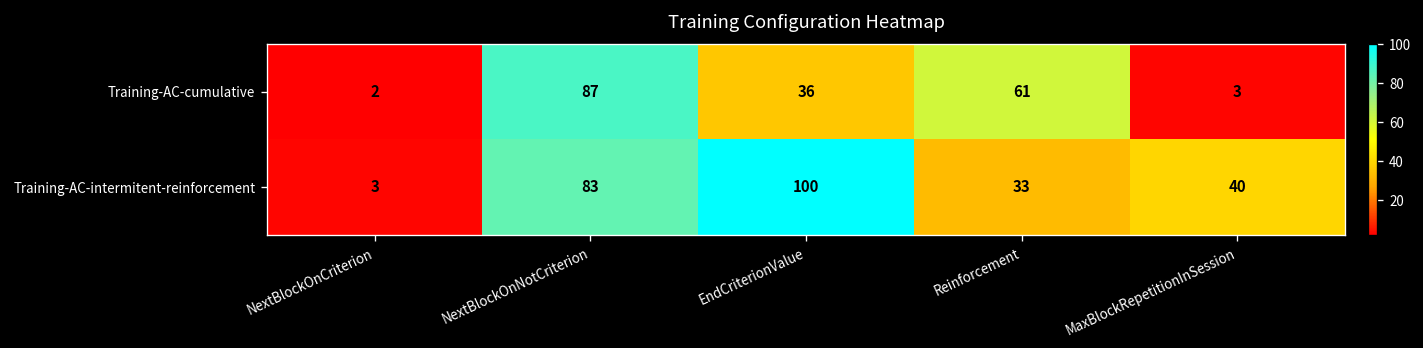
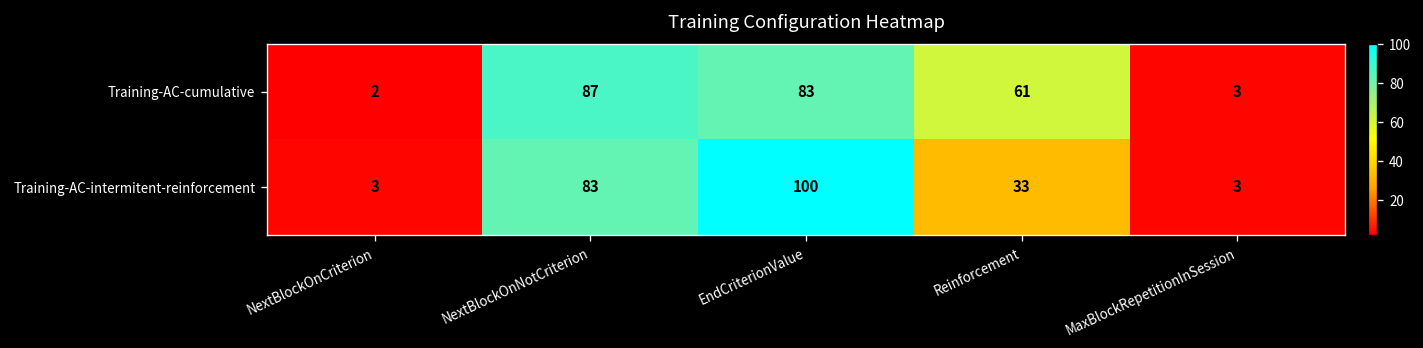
  {
    "Training-AC-cumulative": {
      "NextBlockOnCriterion": 2,
      "NextBlockOnNotCriterion": 87,
-     "EndCriterionValue": 36,
+     "EndCriterionValue": 83,
      "Reinforcement": 61,
      "MaxBlockRepetitionInSession": 3
    },
    "Training-AC-intermitent-reinforcement": {
      "NextBlockOnCriterion": 3,
      "NextBlockOnNotCriterion": 83,
      "EndCriterionValue": 100,
      "Reinforcement": 33,
-     "MaxBlockRepetitionInSession": 40
+     "MaxBlockRepetitionInSession": 3
    }
  }
